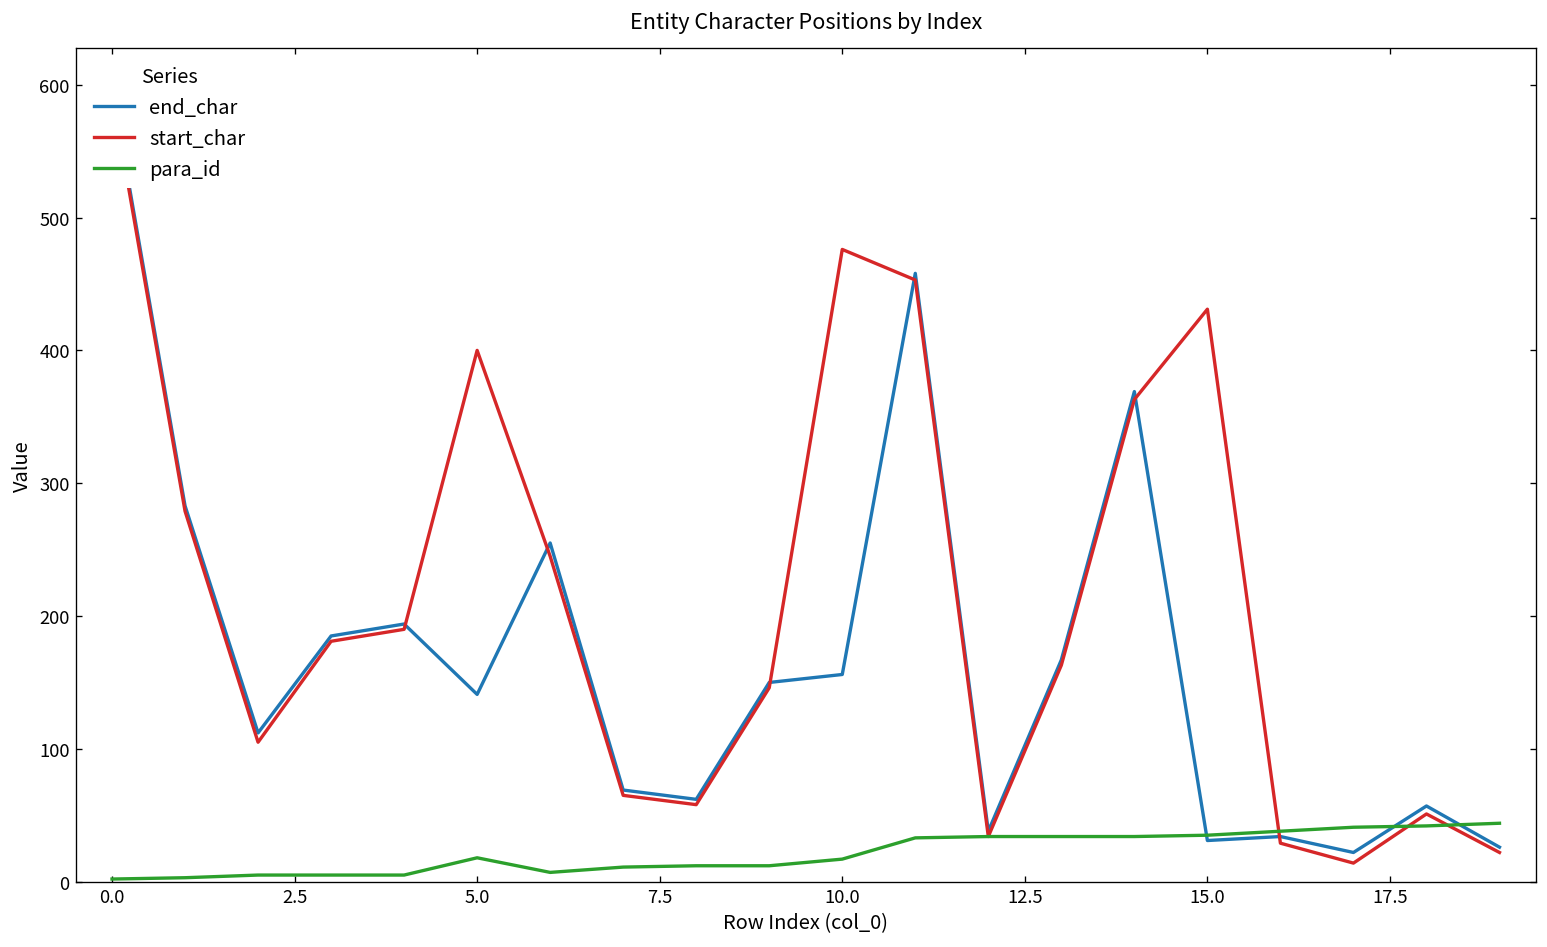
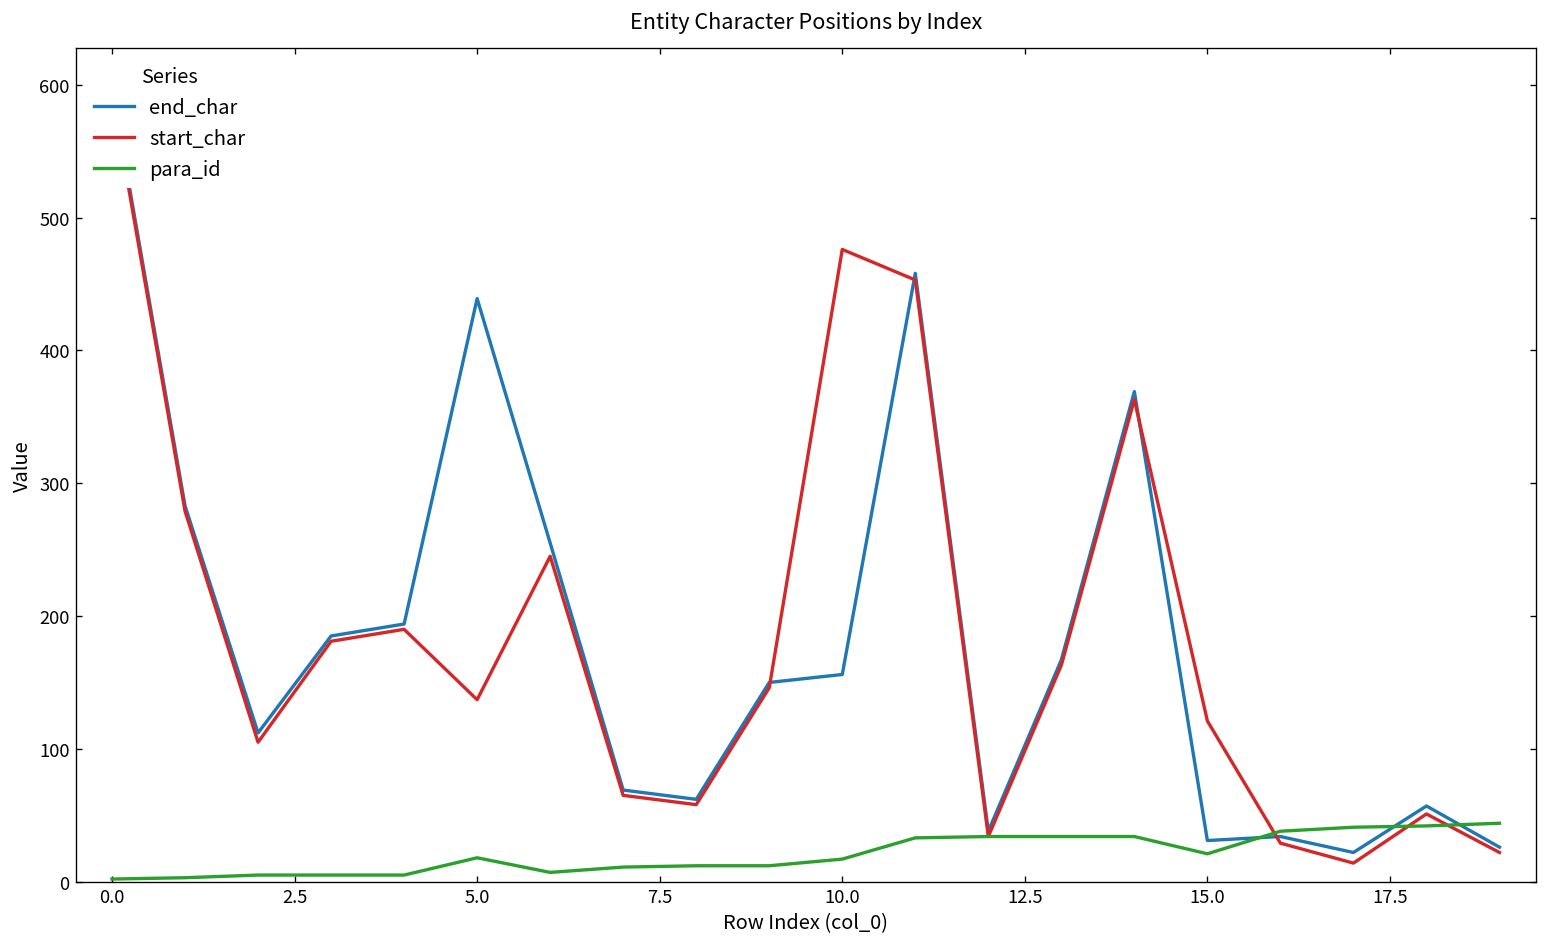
  {
    "end_char": {
-     "5.0": 141,
+     "5.0": 439,
      "10.0": 156,
      "15.0": 31
    },
    "start_char": {
-     "5.0": 400,
+     "5.0": 137,
      "10.0": 476,
-     "15.0": 431
+     "15.0": 121
    },
    "para_id": {
      "0.0": 2,
      "5.0": 18,
      "10.0": 17,
-     "15.0": 35
+     "15.0": 21
    }
  }
